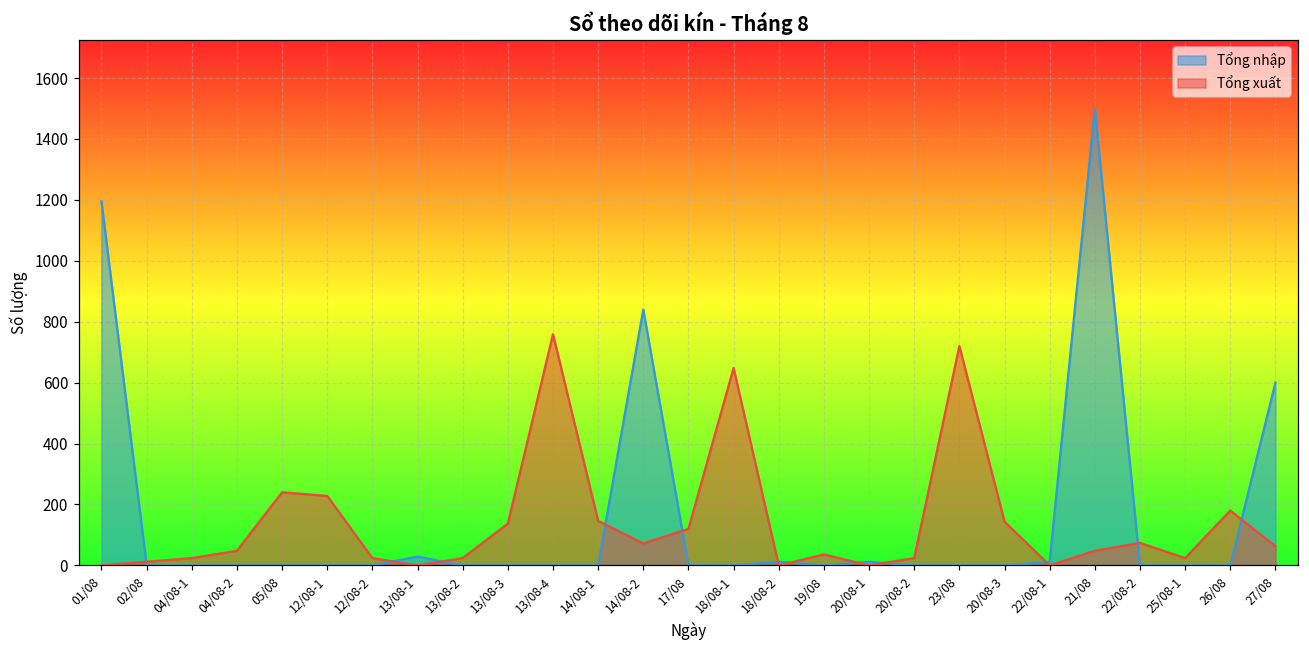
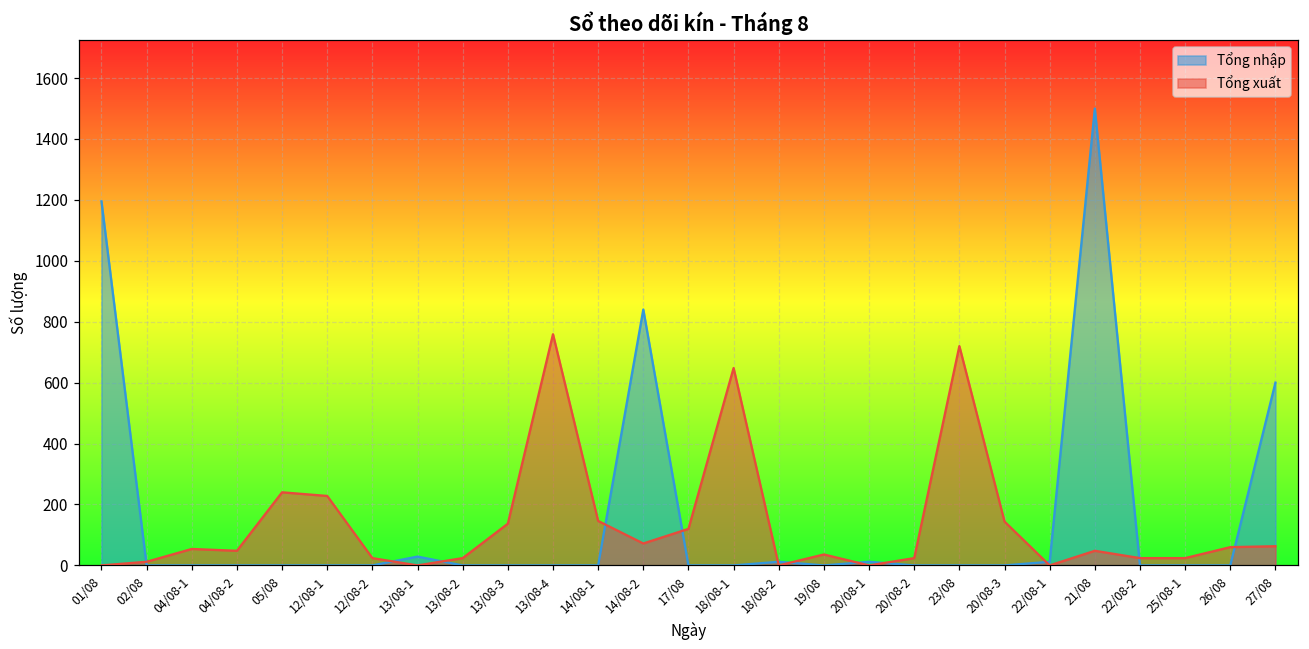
  {
    "Tổng nhập": {
      "01/08": 1200,
      "02/08": 0,
      "04/08-1": 0,
      "04/08-2": 0,
      "05/08": 0,
      "12/08-1": 0,
      "12/08-2": 0,
      "13/08-1": 30,
      "13/08-2": 0,
      "13/08-3": 0,
      "13/08-4": 0,
      "14/08-1": 0,
      "14/08-2": 840,
      "17/08": 0,
      "18/08-1": 0,
      "18/08-2": 10,
      "19/08": 0,
      "20/08-1": 10,
      "20/08-2": 0,
      "23/08": 0,
      "20/08-3": 0,
      "22/08-1": 10,
      "21/08": 1500,
      "22/08-2": 0,
      "25/08-1": 0,
      "26/08": 0,
      "27/08": 600
    },
    "Tổng xuất": {
      "01/08": 0,
      "02/08": 10,
-     "04/08-1": 20,
+     "04/08-1": 50,
      "04/08-2": 50,
      "05/08": 240,
      "12/08-1": 230,
      "12/08-2": 20,
      "13/08-1": 0,
      "13/08-2": 20,
      "13/08-3": 140,
      "13/08-4": 760,
      "14/08-1": 150,
      "14/08-2": 70,
      "17/08": 120,
      "18/08-1": 650,
      "18/08-2": 0,
      "19/08": 40,
      "20/08-1": 0,
      "20/08-2": 20,
      "23/08": 720,
      "20/08-3": 140,
      "22/08-1": 0,
      "21/08": 50,
-     "22/08-2": 70,
+     "22/08-2": 20,
      "25/08-1": 20,
-     "26/08": 180,
+     "26/08": 60,
      "27/08": 60
    }
  }
